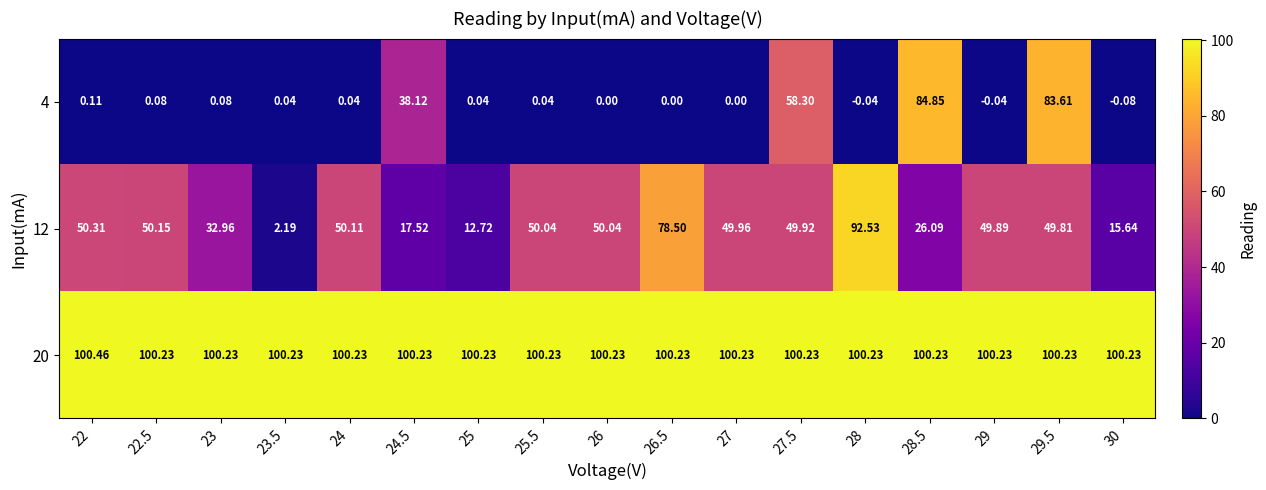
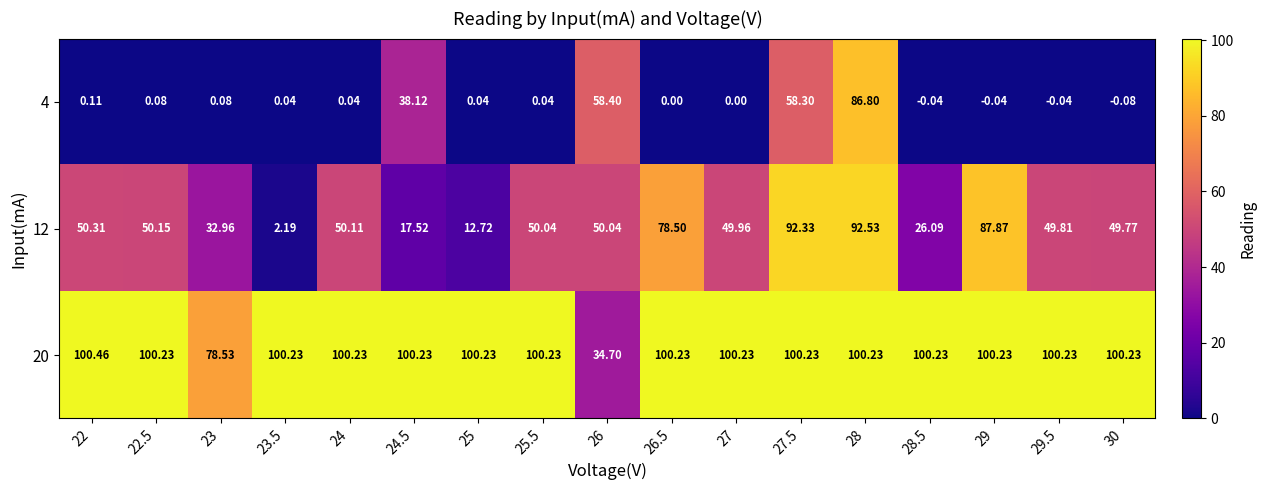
  {
    "4": {
      "22": 0.11,
      "22.5": 0.08,
      "23": 0.08,
      "23.5": 0.04,
      "24": 0.04,
      "24.5": 38.12,
      "25": 0.04,
      "25.5": 0.04,
-     "26": 0.00,
+     "26": 58.40,
      "26.5": 0.00,
      "27": 0.00,
      "27.5": 58.30,
-     "28": -0.04,
-     "28.5": 84.85,
+     "28": 86.80,
+     "28.5": -0.04,
      "29": -0.04,
-     "29.5": 83.61,
+     "29.5": -0.04,
      "30": -0.08
    },
    "12": {
      "22": 50.31,
      "22.5": 50.15,
      "23": 32.96,
      "23.5": 2.19,
      "24": 50.11,
      "24.5": 17.52,
      "25": 12.72,
      "25.5": 50.04,
      "26": 50.04,
      "26.5": 78.50,
      "27": 49.96,
-     "27.5": 49.92,
+     "27.5": 92.33,
      "28": 92.53,
      "28.5": 26.09,
-     "29": 49.89,
+     "29": 87.87,
      "29.5": 49.81,
-     "30": 15.64
+     "30": 49.77
    },
    "20": {
      "22": 100.46,
      "22.5": 100.23,
-     "23": 100.23,
+     "23": 78.53,
      "23.5": 100.23,
      "24": 100.23,
      "24.5": 100.23,
      "25": 100.23,
      "25.5": 100.23,
-     "26": 100.23,
+     "26": 34.70,
      "26.5": 100.23,
      "27": 100.23,
      "27.5": 100.23,
      "28": 100.23,
      "28.5": 100.23,
      "29": 100.23,
      "29.5": 100.23,
      "30": 100.23
    }
  }
